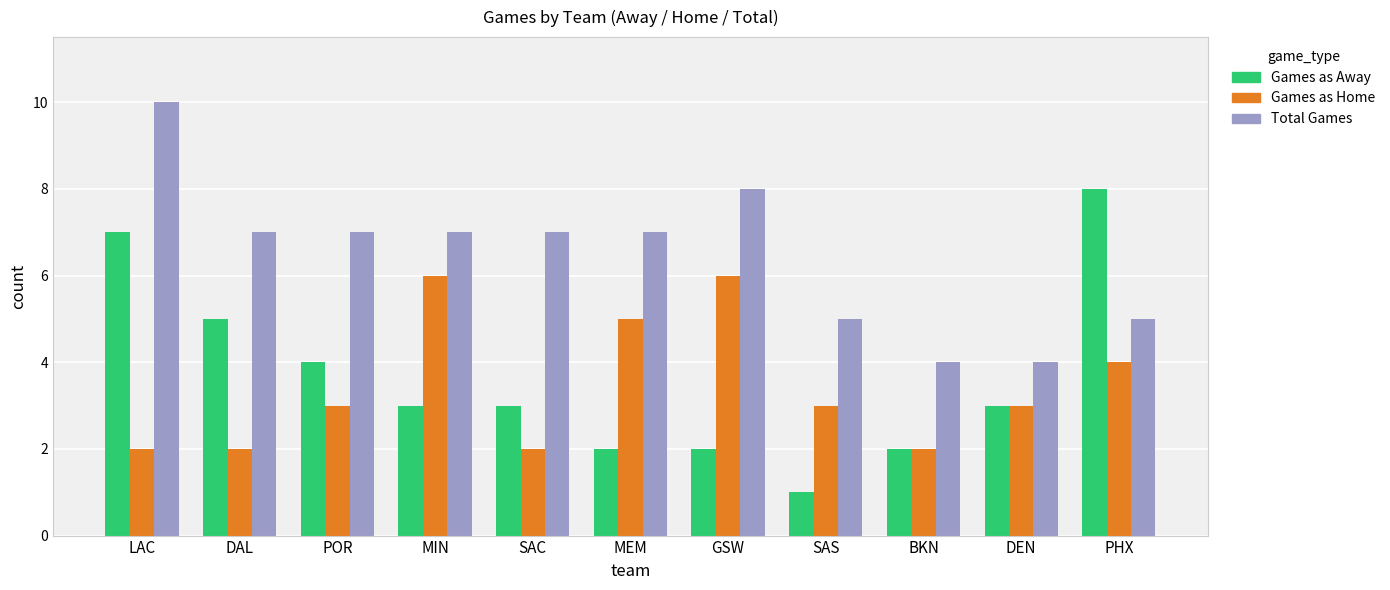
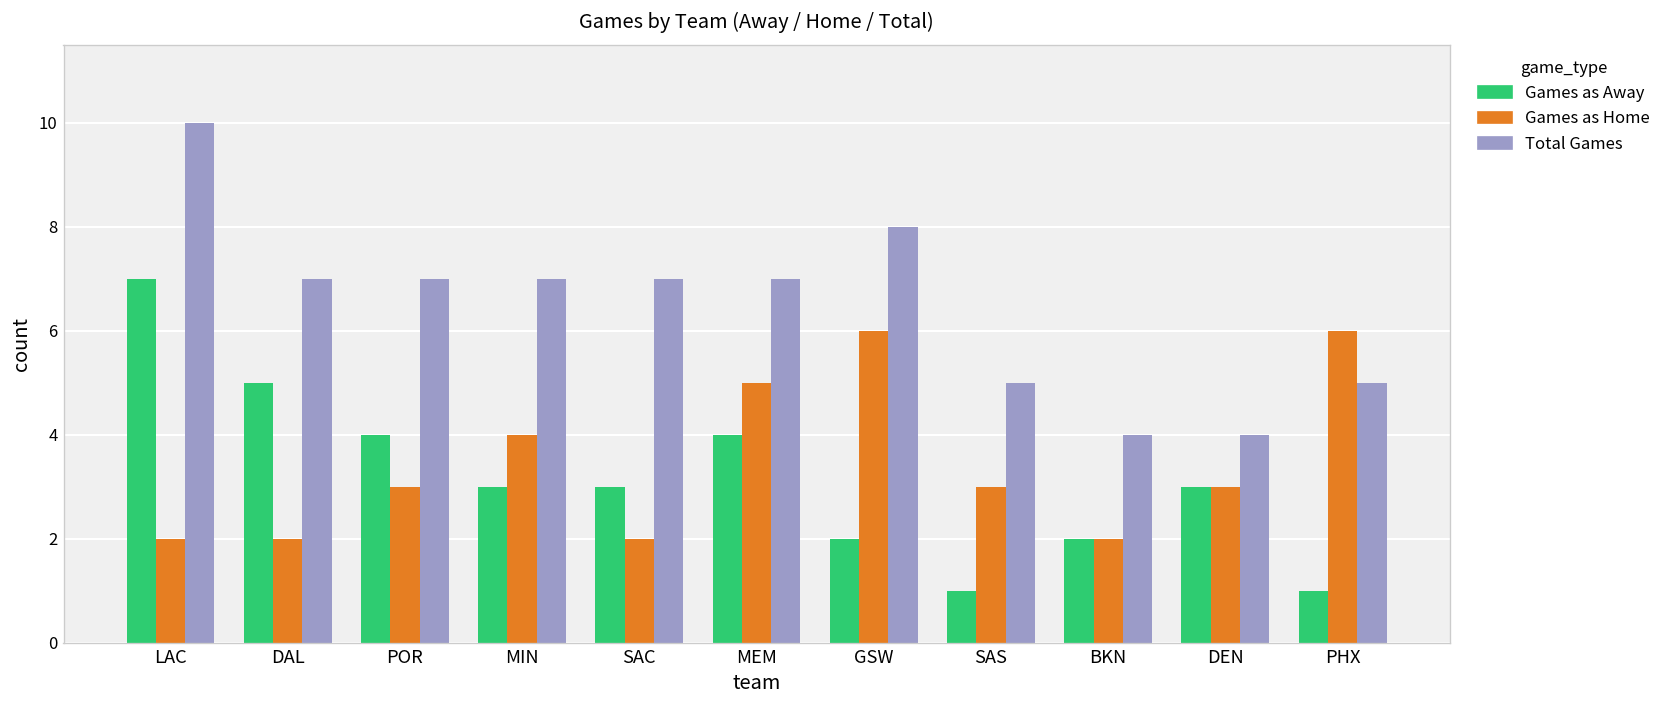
  {
    "Games as Away": {
      "LAC": 7,
      "DAL": 5,
      "POR": 4,
      "MIN": 3,
      "SAC": 3,
-     "MEM": 2,
+     "MEM": 4,
      "GSW": 2,
      "SAS": 1,
      "BKN": 2,
      "DEN": 3,
-     "PHX": 8
+     "PHX": 1
    },
    "Games as Home": {
      "LAC": 2,
      "DAL": 2,
      "POR": 3,
-     "MIN": 6,
+     "MIN": 4,
      "SAC": 2,
      "MEM": 5,
      "GSW": 6,
      "SAS": 3,
      "BKN": 2,
      "DEN": 3,
-     "PHX": 4
+     "PHX": 6
    },
    "Total Games": {
      "LAC": 10,
      "DAL": 7,
      "POR": 7,
      "MIN": 7,
      "SAC": 7,
      "MEM": 7,
      "GSW": 8,
      "SAS": 5,
      "BKN": 4,
      "DEN": 4,
      "PHX": 5
    }
  }
